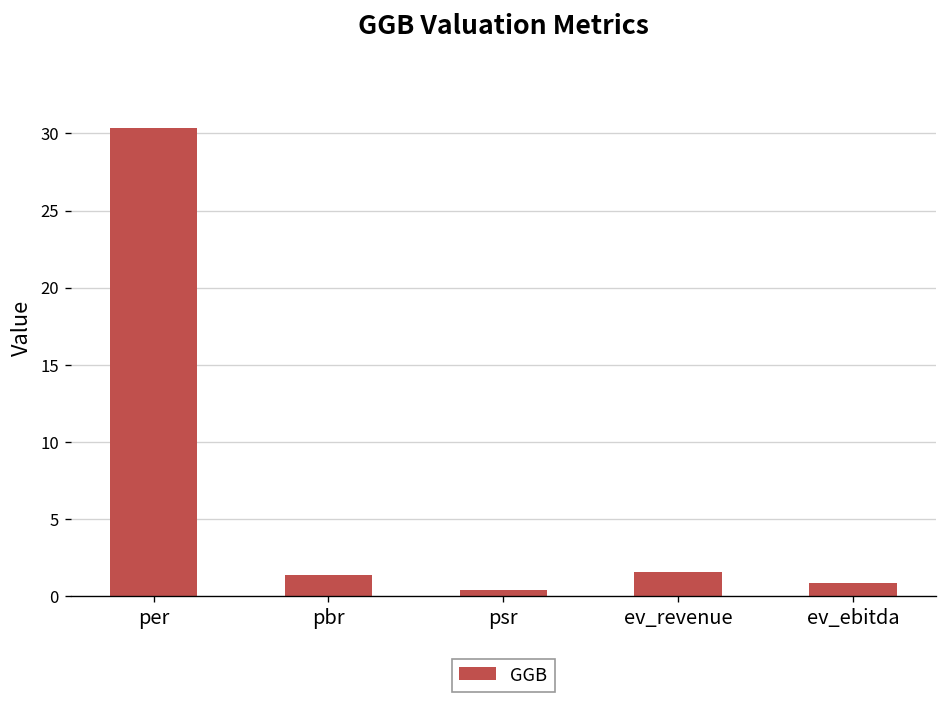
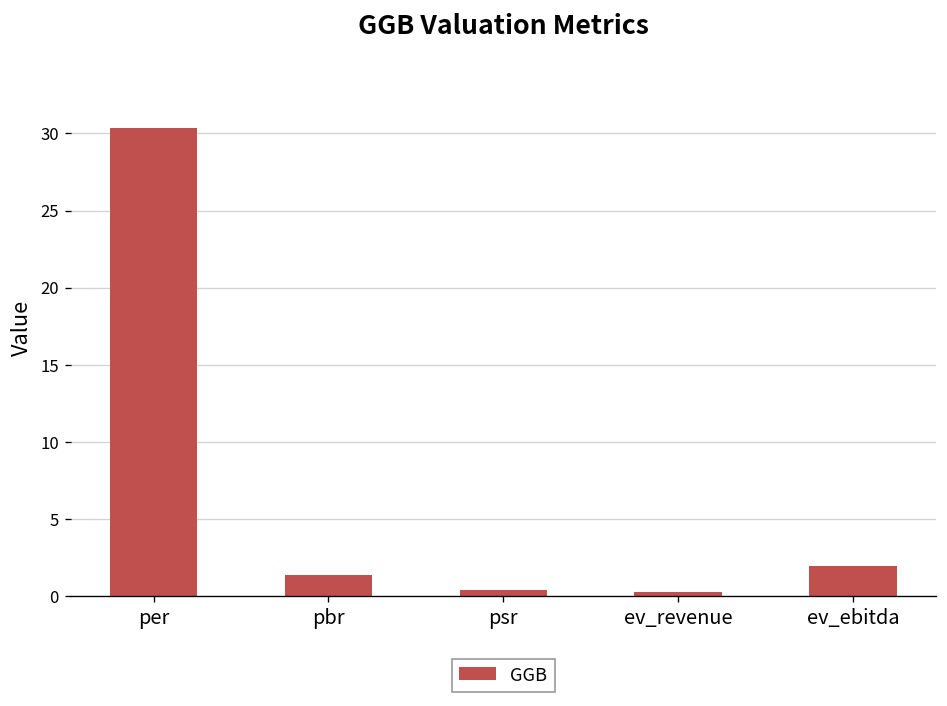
  {
    "per": 30.3,
    "pbr": 1.4,
    "psr": 0.4,
-   "ev_revenue": 1.6,
-   "ev_ebitda": 0.9
+   "ev_revenue": 0.3,
+   "ev_ebitda": 2.0
  }
